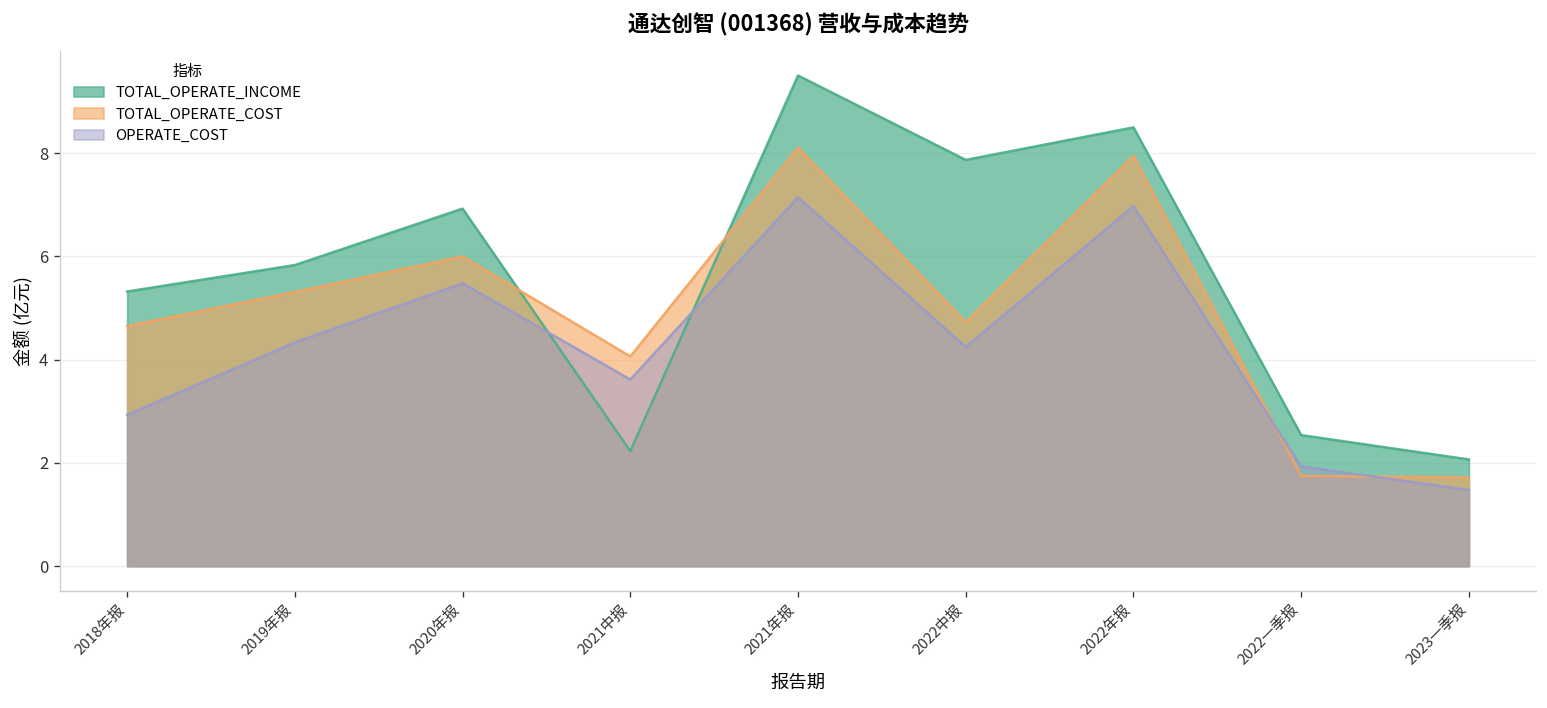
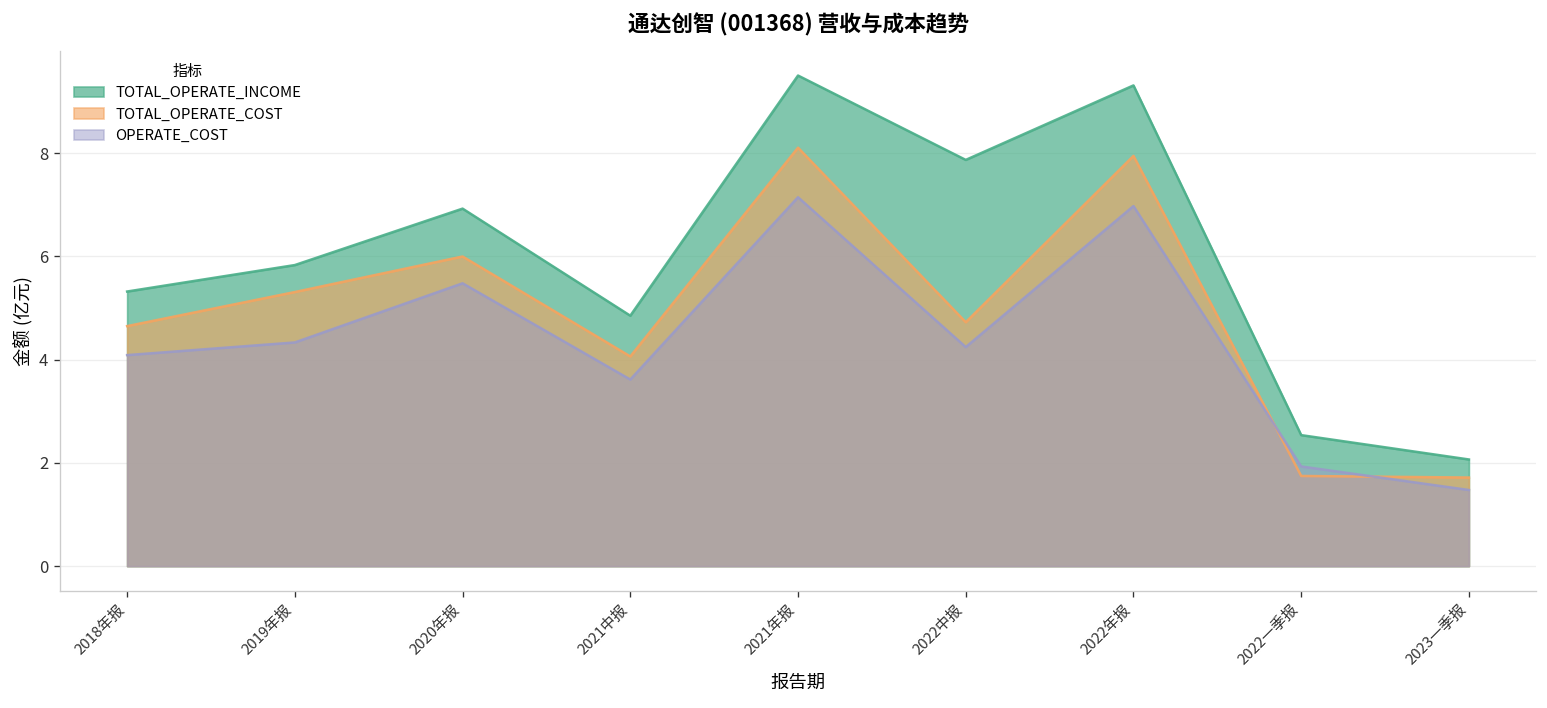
  {
    "TOTAL_OPERATE_INCOME": {
      "2018年报": 5.3,
      "2019年报": 5.8,
      "2020年报": 6.9,
-     "2021中报": 2.2,
+     "2021中报": 4.9,
      "2021年报": 9.5,
      "2022中报": 7.9,
-     "2022年报": 8.5,
+     "2022年报": 9.3,
      "2022一季报": 2.5,
      "2023一季报": 2.1
    },
    "TOTAL_OPERATE_COST": {
      "2018年报": 4.6,
      "2019年报": 5.3,
      "2020年报": 6.0,
      "2021中报": 4.1,
      "2021年报": 8.1,
      "2022中报": 4.7,
      "2022年报": 7.9,
      "2022一季报": 1.7,
      "2023一季报": 1.7
    },
    "OPERATE_COST": {
-     "2018年报": 2.9,
+     "2018年报": 4.1,
      "2019年报": 4.3,
      "2020年报": 5.5,
      "2021中报": 3.6,
      "2021年报": 7.1,
      "2022中报": 4.2,
      "2022年报": 7.0,
      "2022一季报": 1.9,
      "2023一季报": 1.5
    }
  }
